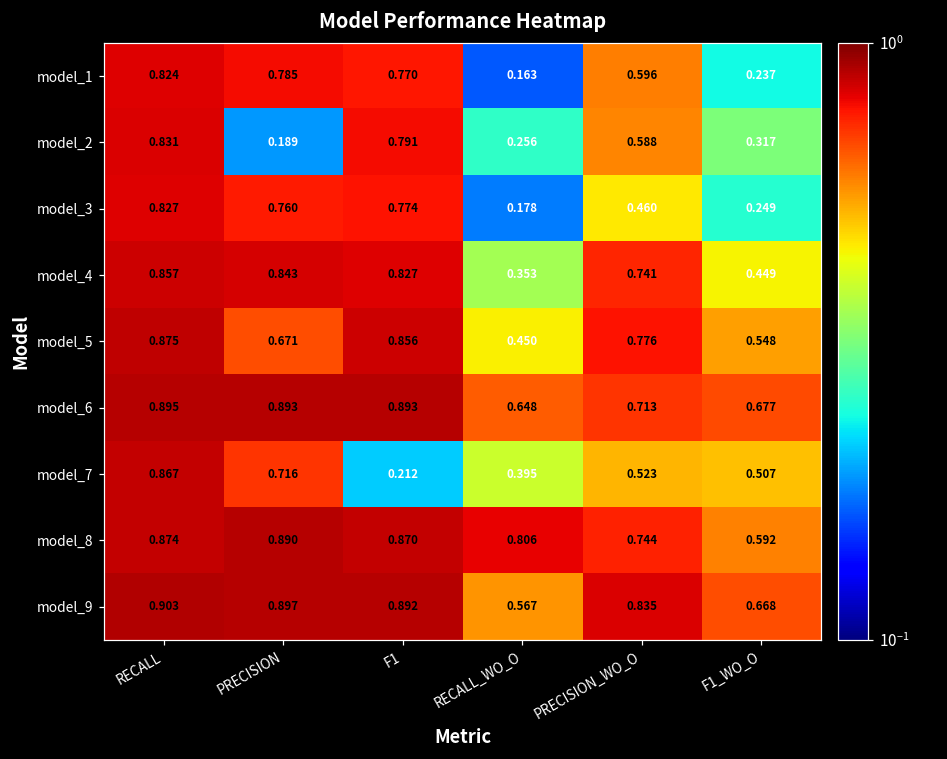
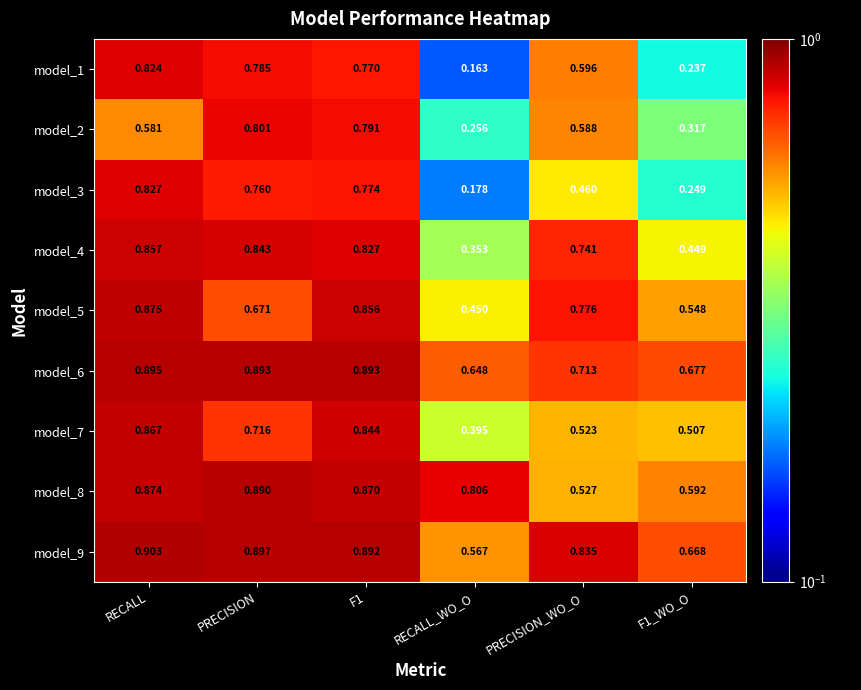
  {
    "model_1": {
      "RECALL": 0.824,
      "PRECISION": 0.785,
      "F1": 0.770,
      "RECALL_WO_O": 0.163,
      "PRECISION_WO_O": 0.596,
      "F1_WO_O": 0.237
    },
    "model_2": {
-     "RECALL": 0.831,
-     "PRECISION": 0.189,
+     "RECALL": 0.581,
+     "PRECISION": 0.801,
      "F1": 0.791,
      "RECALL_WO_O": 0.256,
      "PRECISION_WO_O": 0.588,
      "F1_WO_O": 0.317
    },
    "model_3": {
      "RECALL": 0.827,
      "PRECISION": 0.760,
      "F1": 0.774,
      "RECALL_WO_O": 0.178,
      "PRECISION_WO_O": 0.460,
      "F1_WO_O": 0.249
    },
    "model_4": {
      "RECALL": 0.857,
      "PRECISION": 0.843,
      "F1": 0.827,
      "RECALL_WO_O": 0.353,
      "PRECISION_WO_O": 0.741,
      "F1_WO_O": 0.449
    },
    "model_5": {
      "RECALL": 0.875,
      "PRECISION": 0.671,
      "F1": 0.856,
      "RECALL_WO_O": 0.450,
      "PRECISION_WO_O": 0.776,
      "F1_WO_O": 0.548
    },
    "model_6": {
      "RECALL": 0.895,
      "PRECISION": 0.893,
      "F1": 0.893,
      "RECALL_WO_O": 0.648,
      "PRECISION_WO_O": 0.713,
      "F1_WO_O": 0.677
    },
    "model_7": {
      "RECALL": 0.867,
      "PRECISION": 0.716,
-     "F1": 0.212,
+     "F1": 0.844,
      "RECALL_WO_O": 0.395,
      "PRECISION_WO_O": 0.523,
      "F1_WO_O": 0.507
    },
    "model_8": {
      "RECALL": 0.874,
      "PRECISION": 0.890,
      "F1": 0.870,
      "RECALL_WO_O": 0.806,
-     "PRECISION_WO_O": 0.744,
+     "PRECISION_WO_O": 0.527,
      "F1_WO_O": 0.592
    },
    "model_9": {
      "RECALL": 0.903,
      "PRECISION": 0.897,
      "F1": 0.892,
      "RECALL_WO_O": 0.567,
      "PRECISION_WO_O": 0.835,
      "F1_WO_O": 0.668
    }
  }
